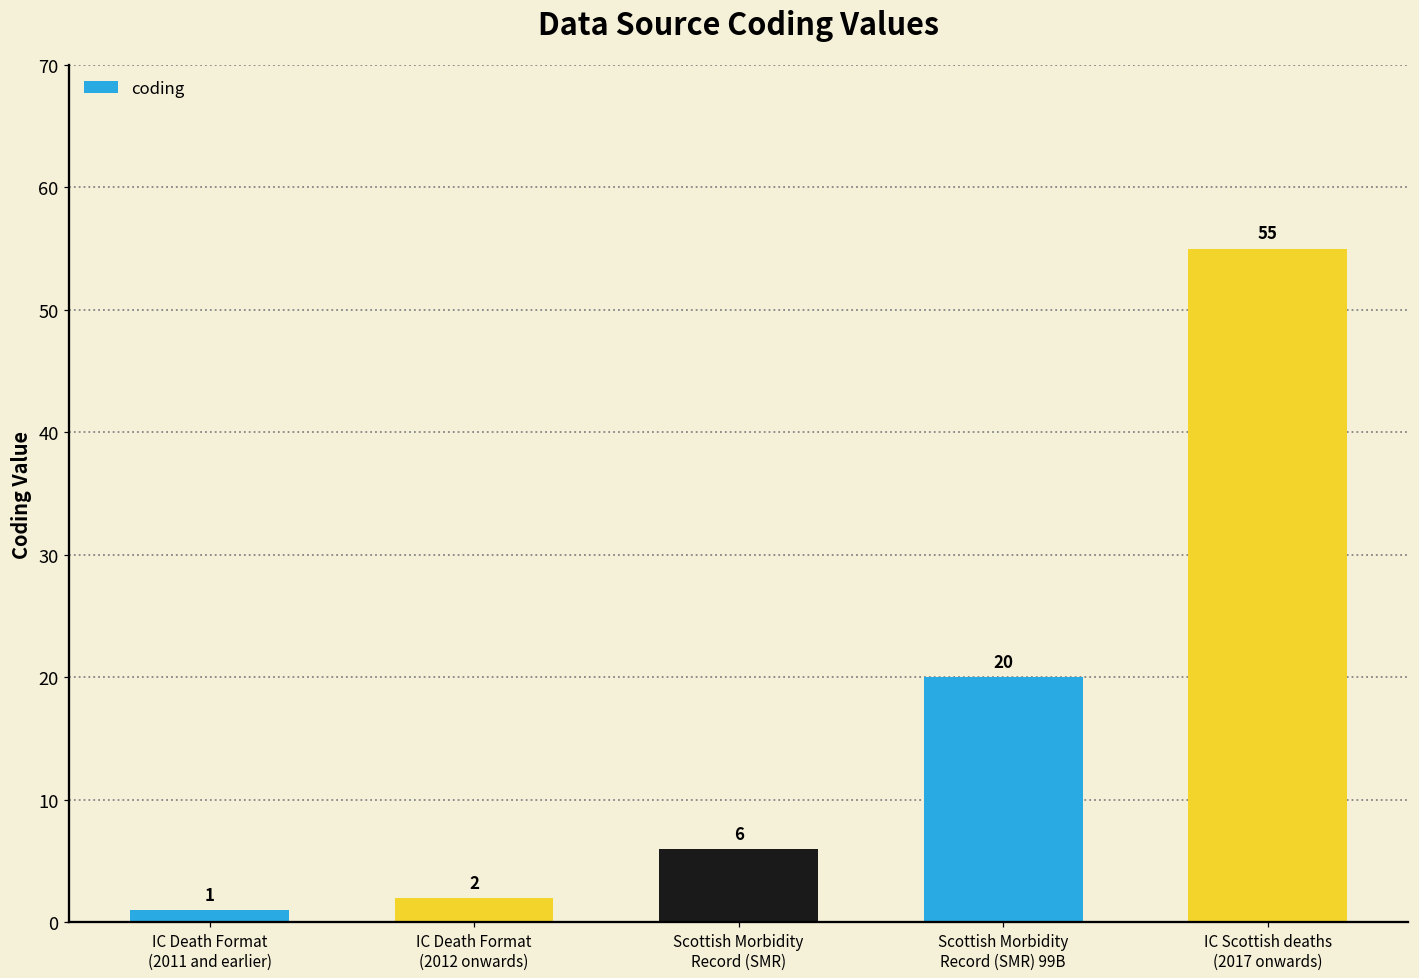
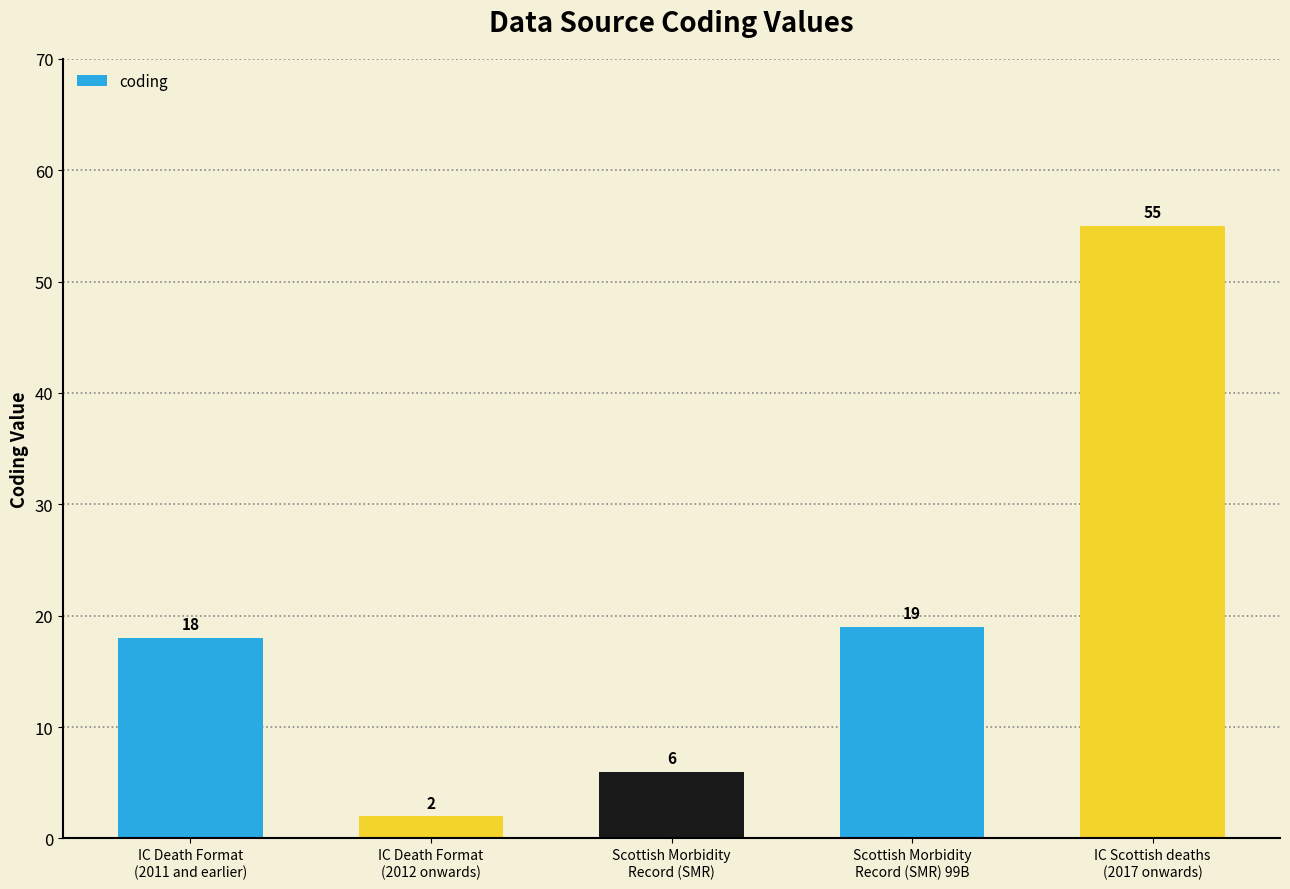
  {
-   "IC Death Format (2011 and earlier)": 1,
+   "IC Death Format (2011 and earlier)": 18,
    "IC Death Format (2012 onwards)": 2,
    "Scottish Morbidity Record (SMR)": 6,
-   "Scottish Morbidity Record (SMR) 99B": 20,
+   "Scottish Morbidity Record (SMR) 99B": 19,
    "IC Scottish deaths (2017 onwards)": 55
  }
